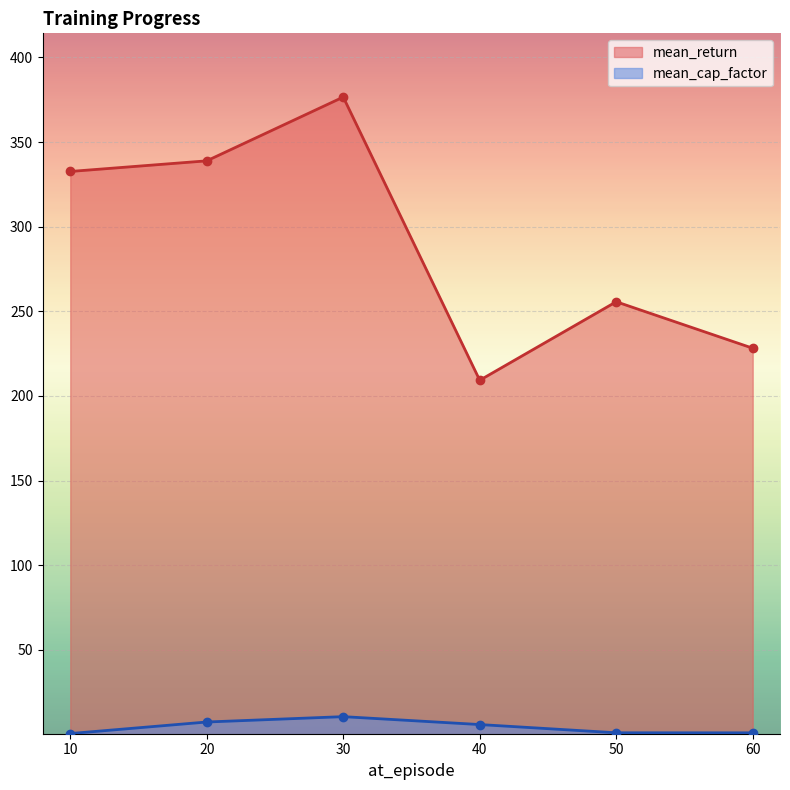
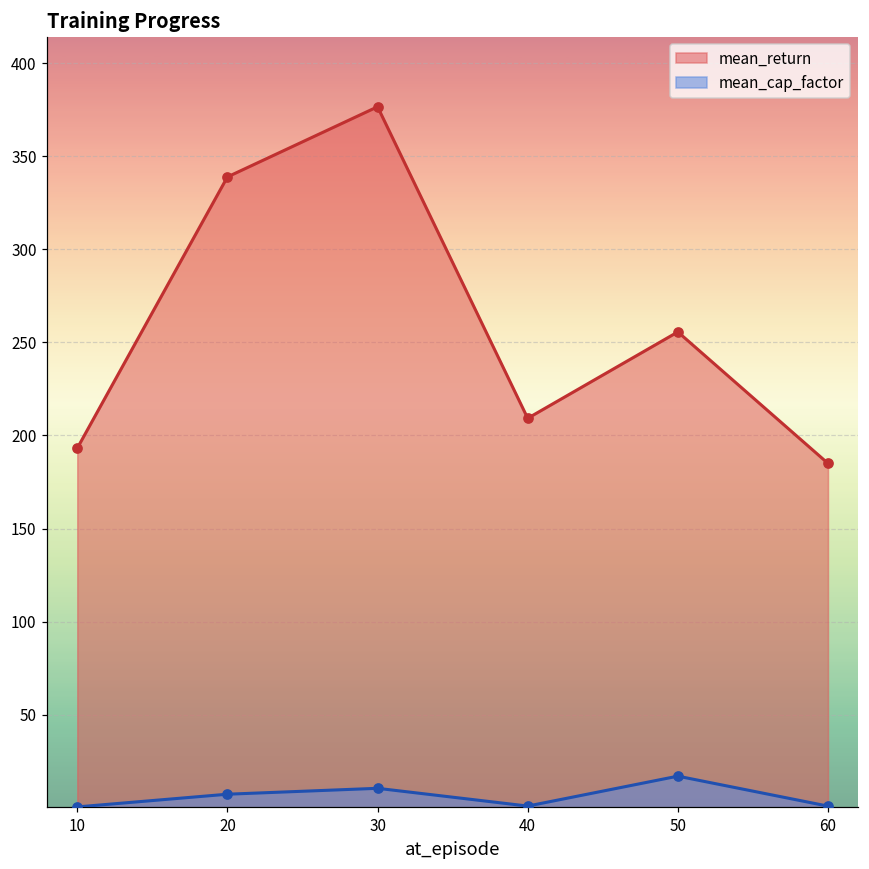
  {
    "mean_return": {
-     "10": 333,
+     "10": 193,
      "20": 339,
      "30": 377,
      "40": 209,
      "50": 256,
-     "60": 228
+     "60": 185
    },
    "mean_cap_factor": {
      "10": 0,
      "20": 7,
      "30": 10,
-     "40": 6,
-     "50": 1,
+     "40": 1,
+     "50": 17,
      "60": 1
    }
  }
